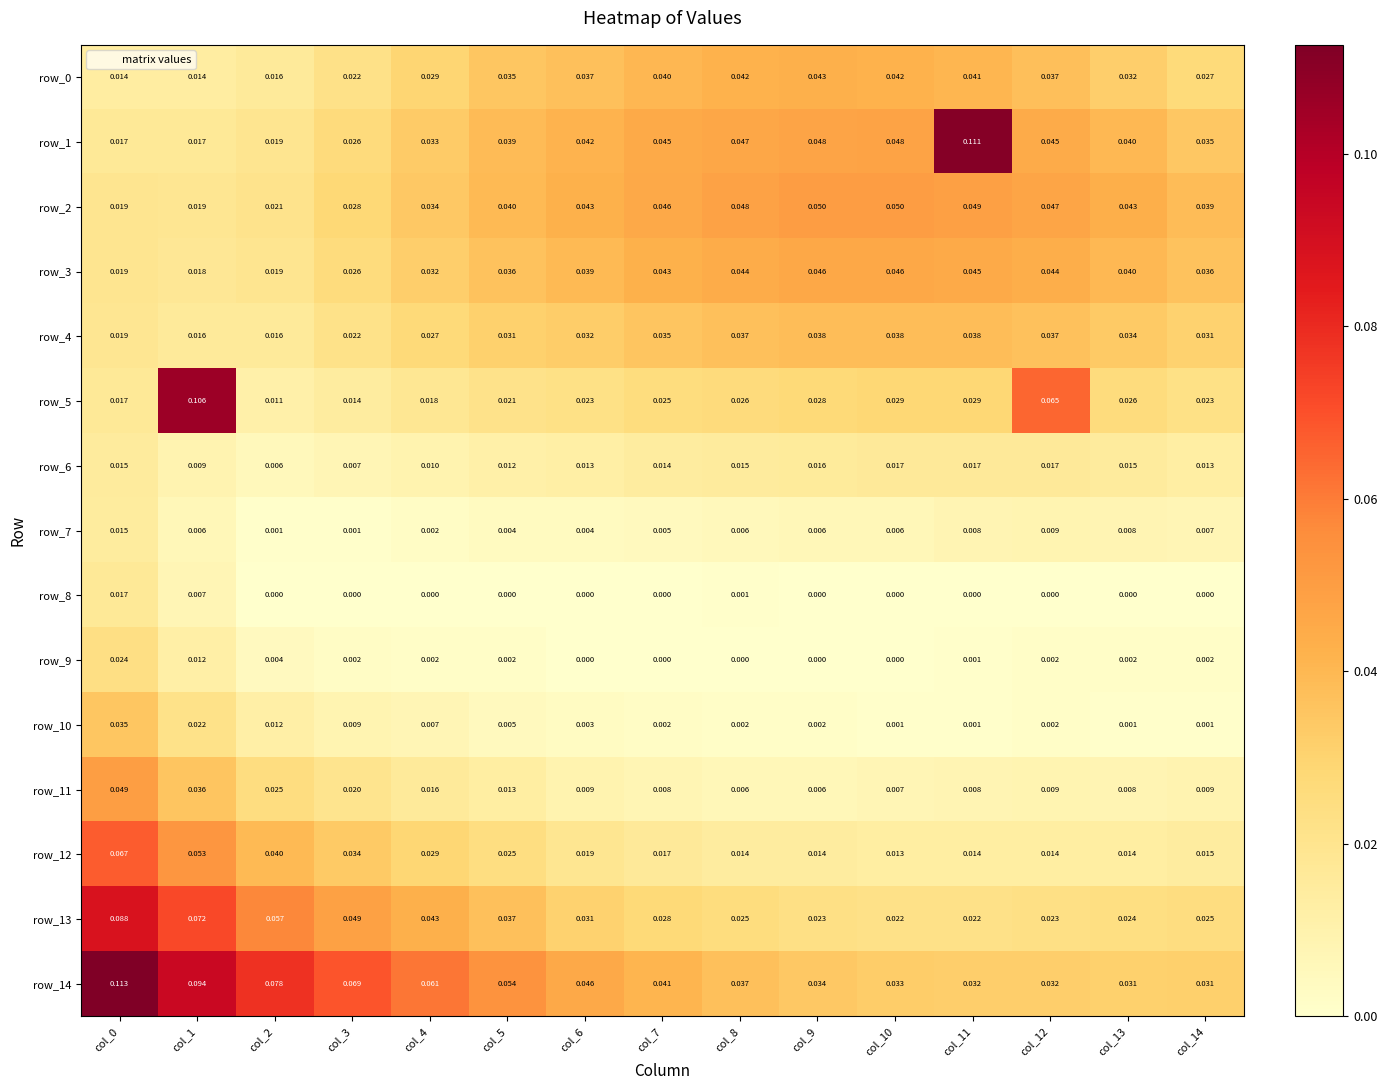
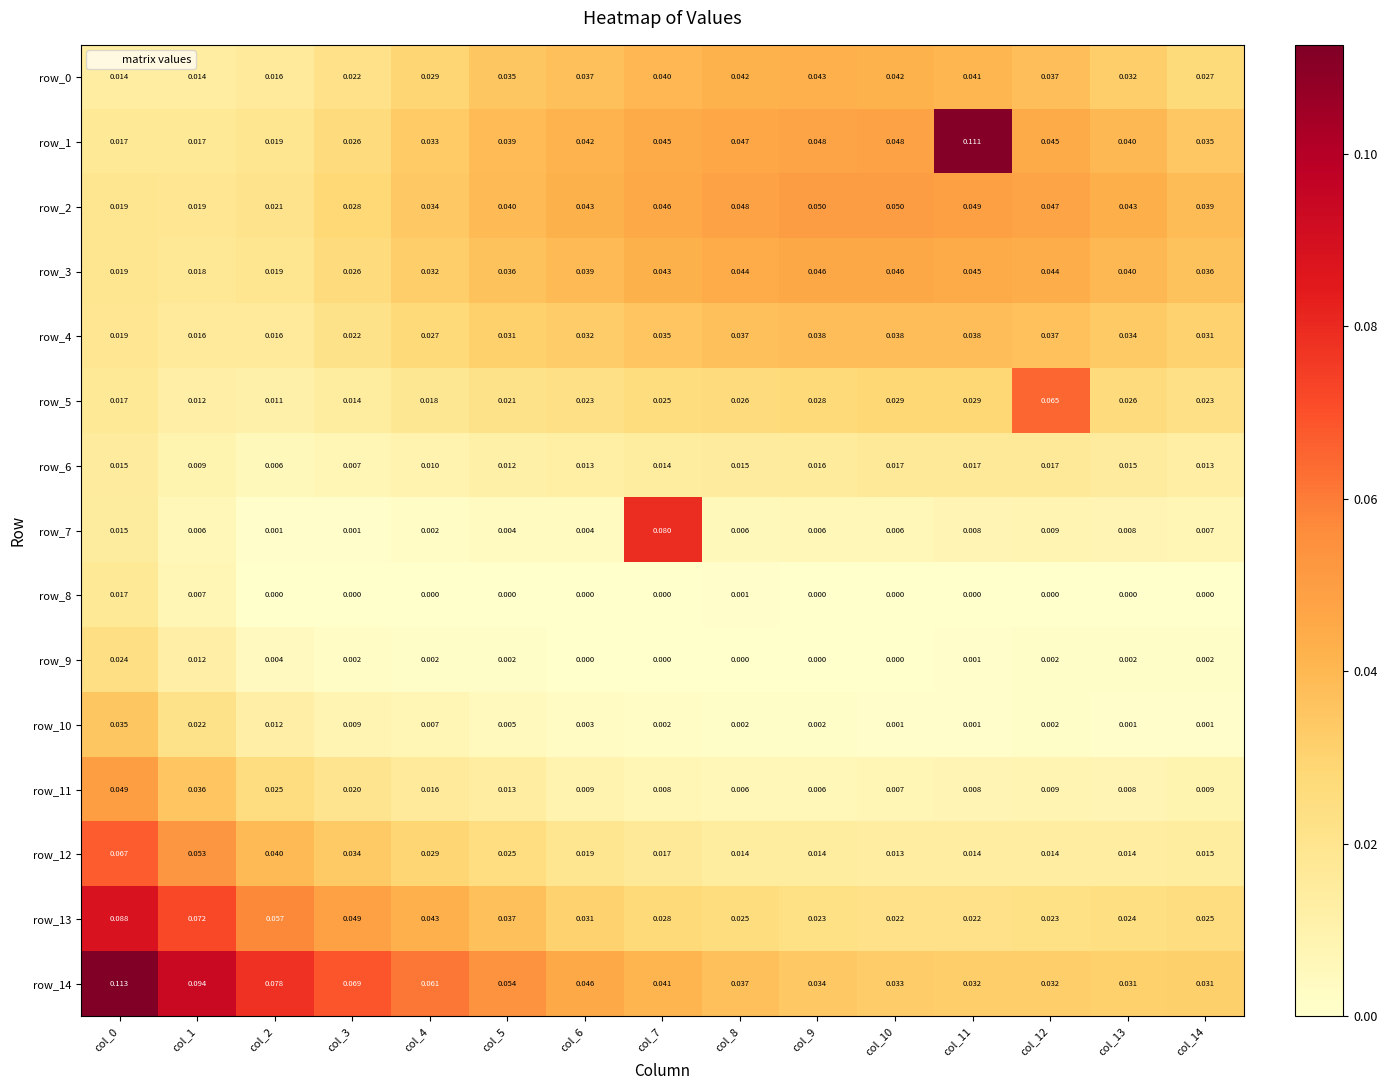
  {
    "row_5": {
      "col_0": 0.017,
-     "col_1": 0.106,
+     "col_1": 0.012,
      "col_2": 0.011,
      "col_3": 0.014,
      "col_4": 0.018,
      "col_5": 0.021,
      "col_6": 0.023,
      "col_7": 0.025,
      "col_8": 0.026,
      "col_9": 0.028,
      "col_10": 0.029,
      "col_11": 0.029,
      "col_12": 0.065,
      "col_13": 0.026,
      "col_14": 0.023
    },
    "row_7": {
      "col_0": 0.015,
      "col_1": 0.006,
      "col_2": 0.001,
      "col_3": 0.001,
      "col_4": 0.002,
      "col_5": 0.004,
      "col_6": 0.004,
-     "col_7": 0.005,
+     "col_7": 0.080,
      "col_8": 0.006,
      "col_9": 0.006,
      "col_10": 0.006,
      "col_11": 0.008,
      "col_12": 0.009,
      "col_13": 0.008,
      "col_14": 0.007
    }
  }
